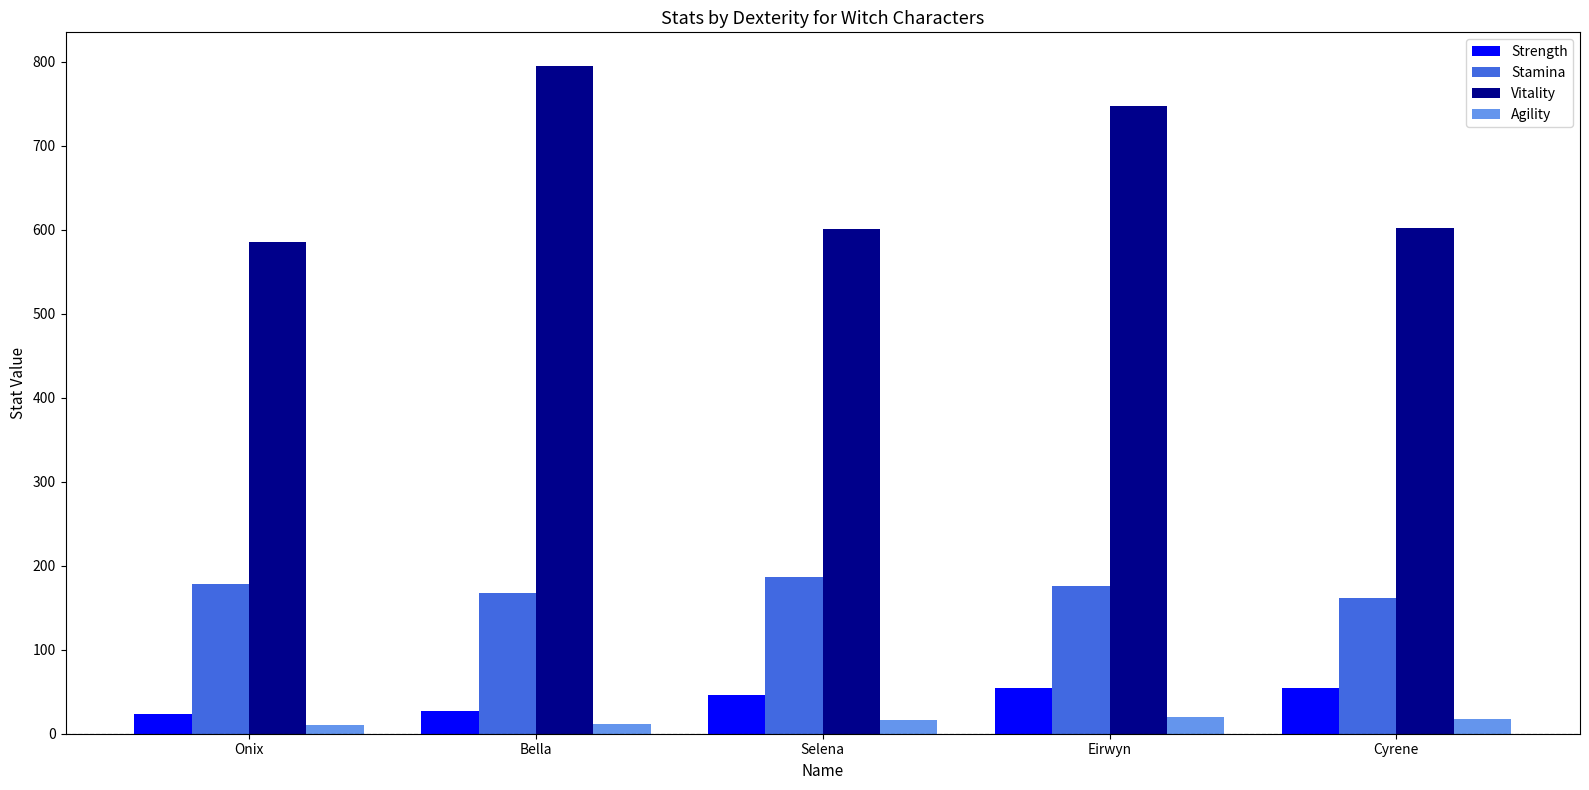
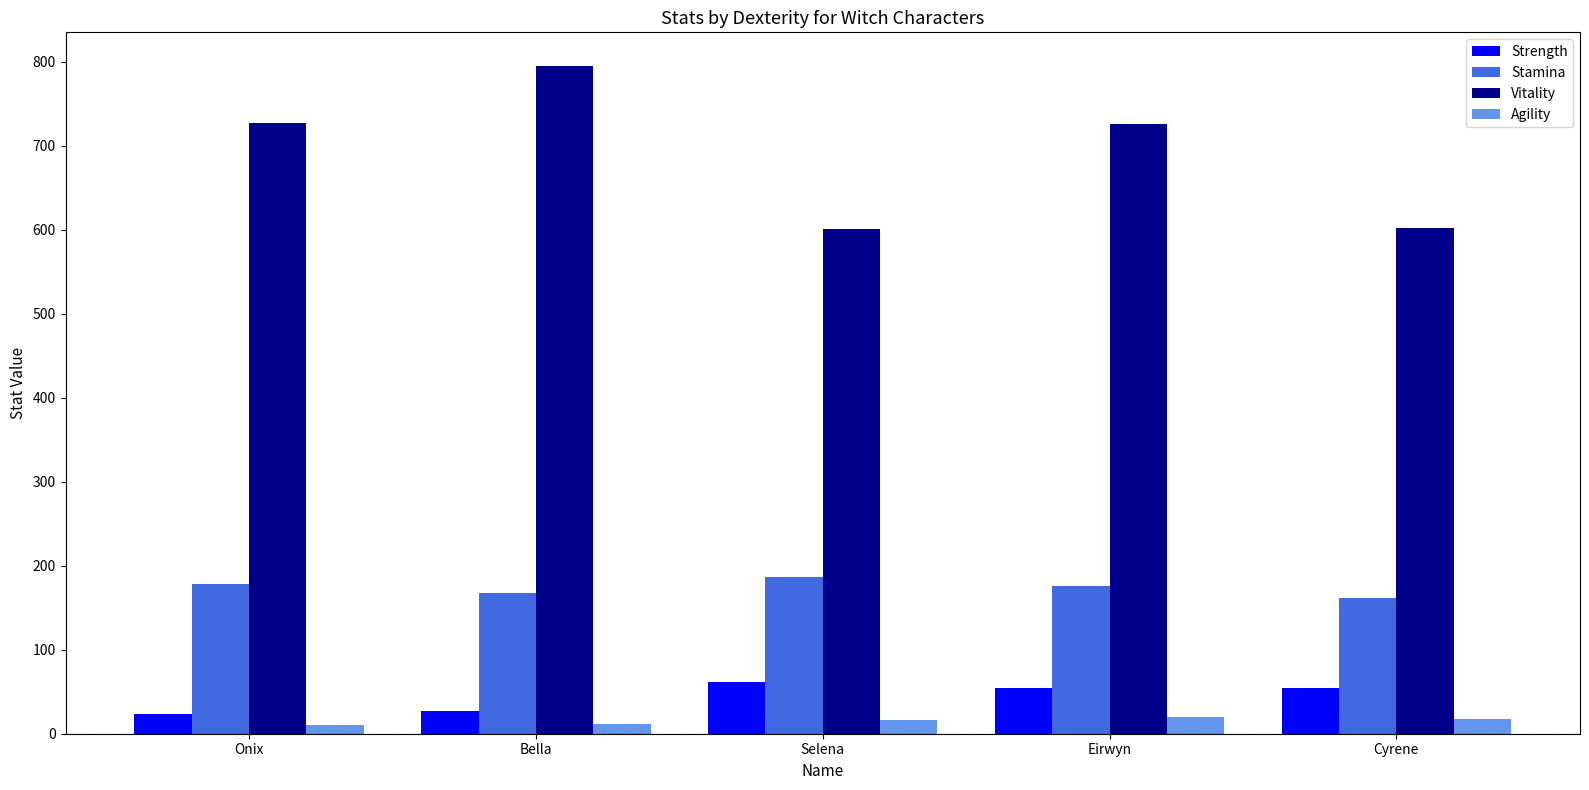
  {
    "Strength": {
      "Onix": 20,
      "Bella": 30,
-     "Selena": 50,
+     "Selena": 60,
      "Eirwyn": 50,
      "Cyrene": 60
    },
    "Vitality": {
-     "Onix": 590,
+     "Onix": 730,
      "Bella": 800,
      "Selena": 600,
-     "Eirwyn": 750,
+     "Eirwyn": 730,
      "Cyrene": 600
    }
  }
